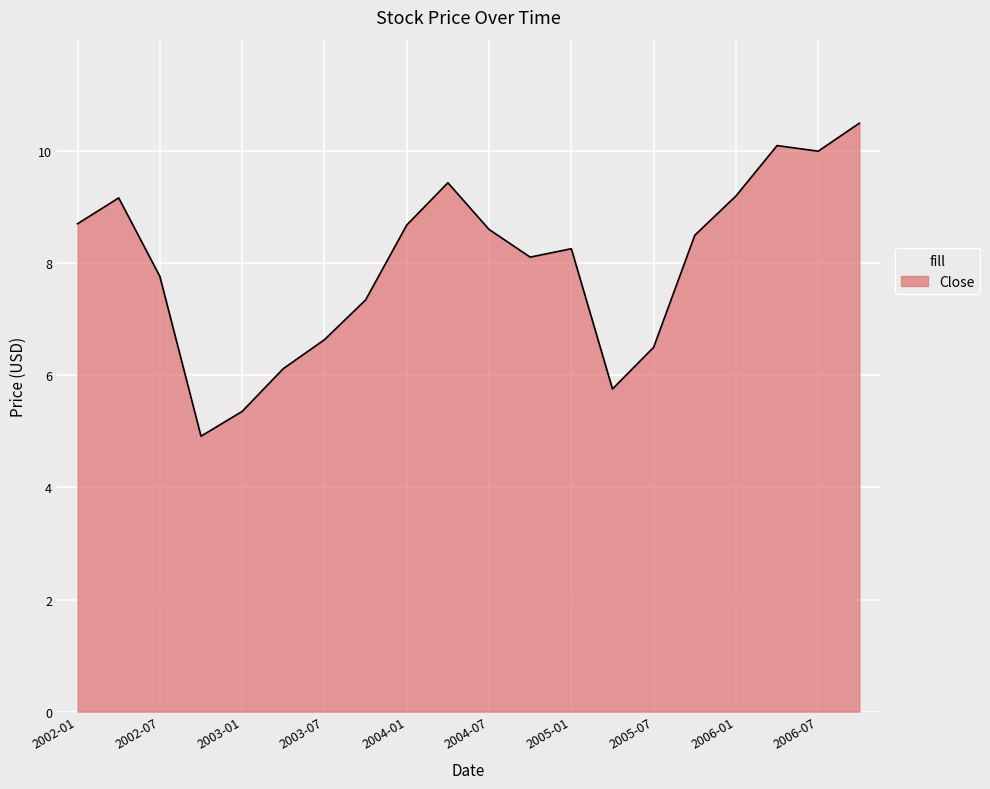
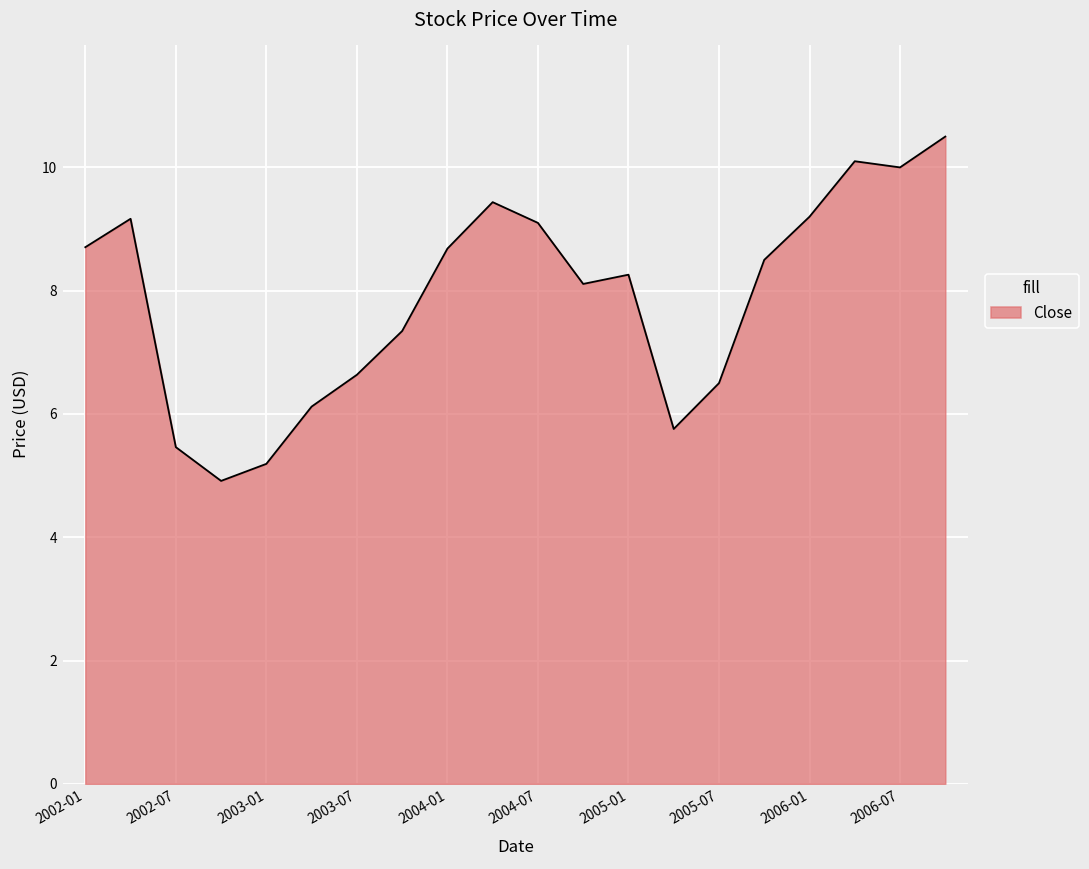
  {
    "2002-01": 8.7,
-   "2002-07": 7.8,
-   "2003-01": 5.4,
+   "2002-07": 5.5,
+   "2003-01": 5.2,
    "2003-07": 6.6,
    "2004-01": 8.7,
-   "2004-07": 8.6,
+   "2004-07": 9.1,
    "2005-01": 8.3,
    "2005-07": 6.5,
    "2006-01": 9.2,
    "2006-07": 10.0
  }
